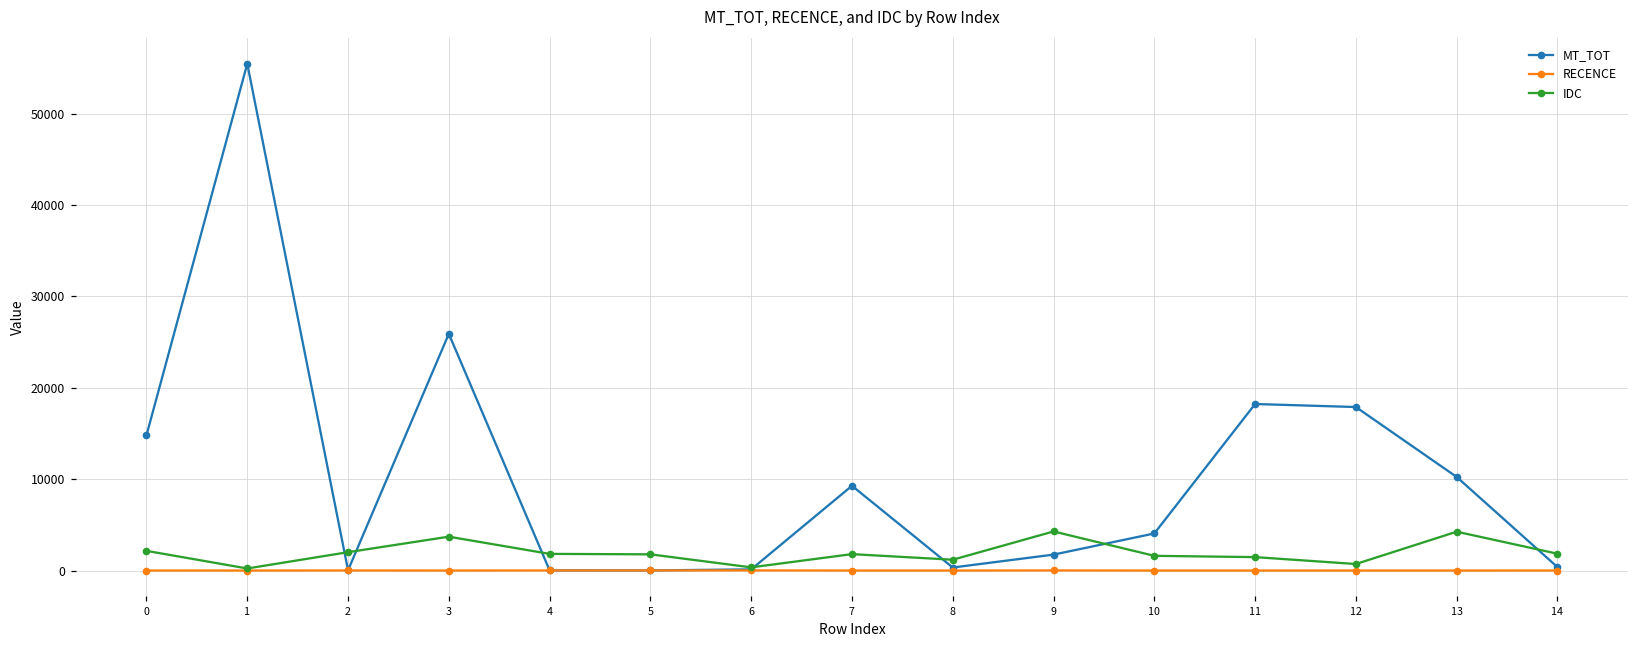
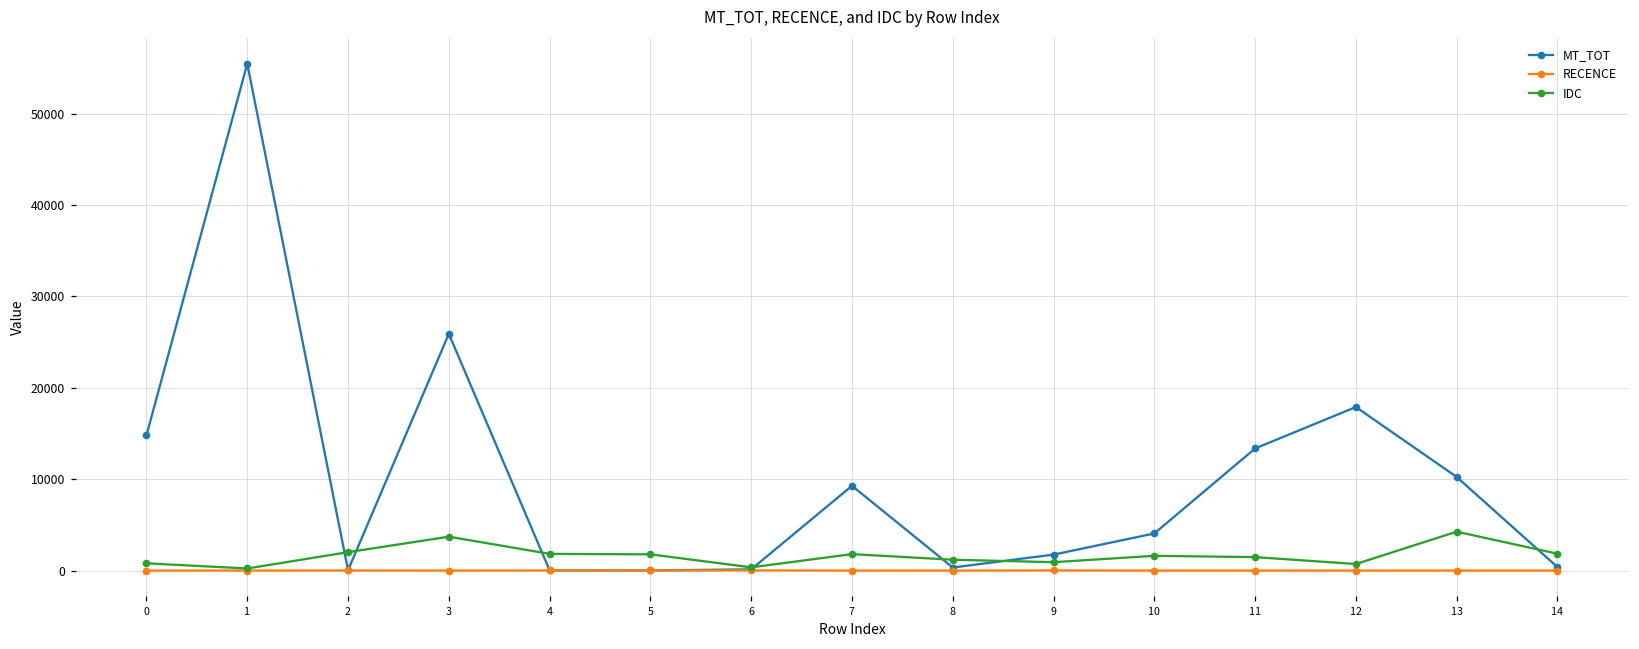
  {
    "MT_TOT": {
      "0": 15000,
      "1": 55000,
      "3": 26000,
      "7": 9000,
      "8": 0,
      "9": 2000,
      "10": 4000,
-     "11": 18000,
+     "11": 13000,
      "12": 18000,
      "13": 10000,
      "14": 0
    },
    "RECENCE": {
      "0": 0,
      "3": 0,
      "7": 0,
      "8": 0,
      "9": 0,
      "10": 0,
      "11": 0,
      "12": 0,
      "13": 0,
      "14": 0
    },
    "IDC": {
-     "0": 2000,
+     "0": 1000,
      "2": 2000,
      "3": 4000,
      "4": 2000,
      "5": 2000,
      "7": 2000,
      "8": 1000,
-     "9": 4000,
+     "9": 1000,
      "10": 2000,
      "11": 1000,
      "12": 1000,
      "13": 4000,
      "14": 2000
    }
  }
